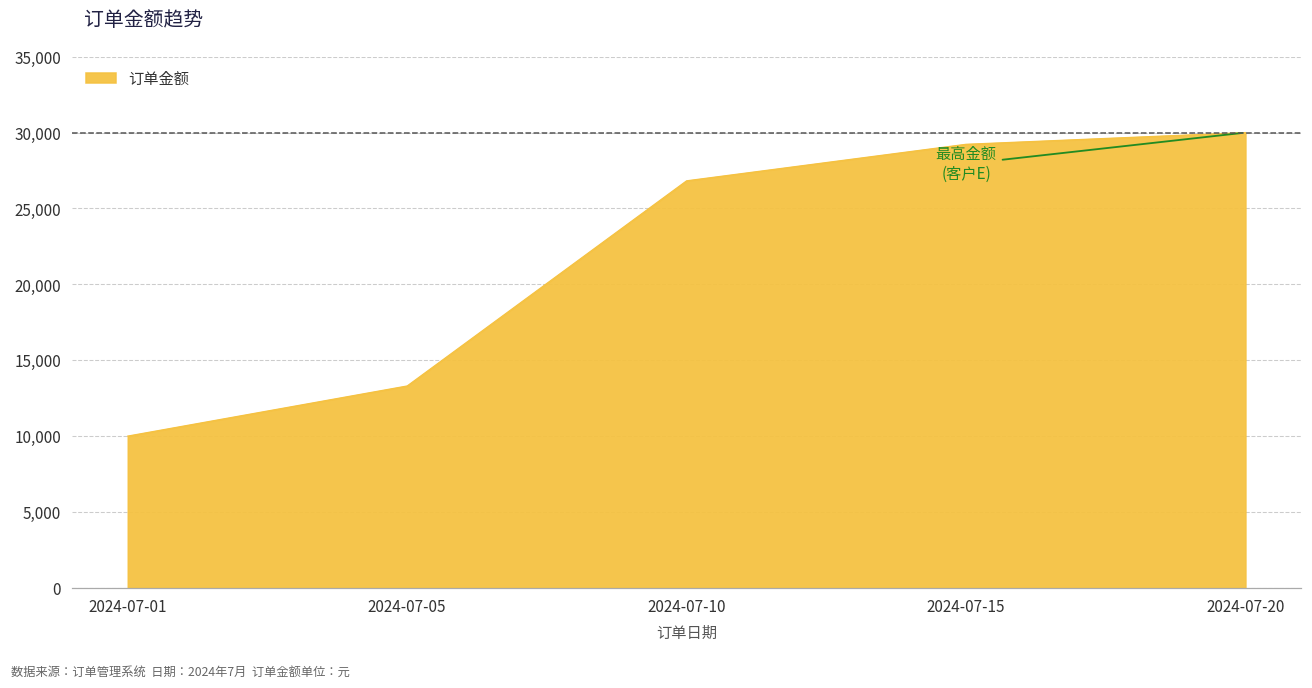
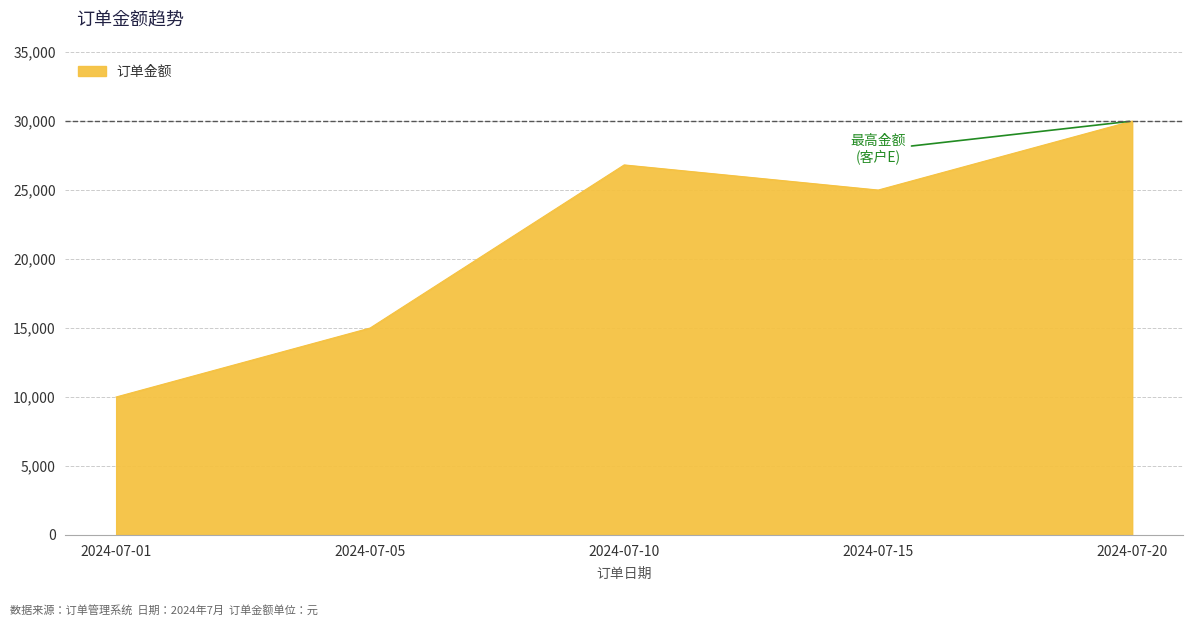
  {
    "2024-07-01": "10,000",
-   "2024-07-05": "13,300",
+   "2024-07-05": "15,000",
    "2024-07-10": "26,800",
-   "2024-07-15": "29,200",
+   "2024-07-15": "25,000",
    "2024-07-20": "30,000"
  }
